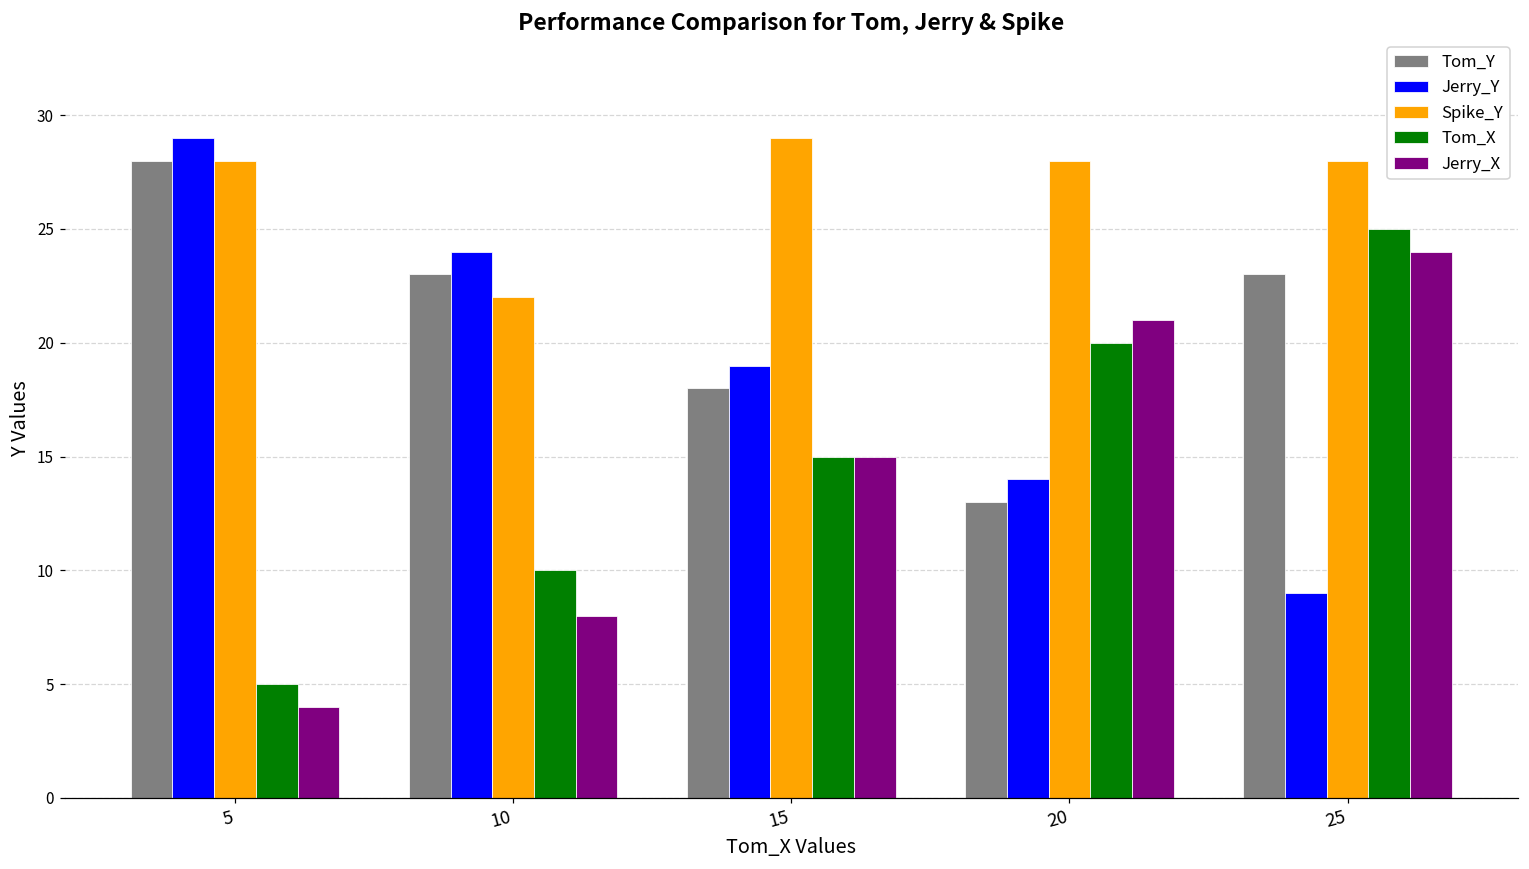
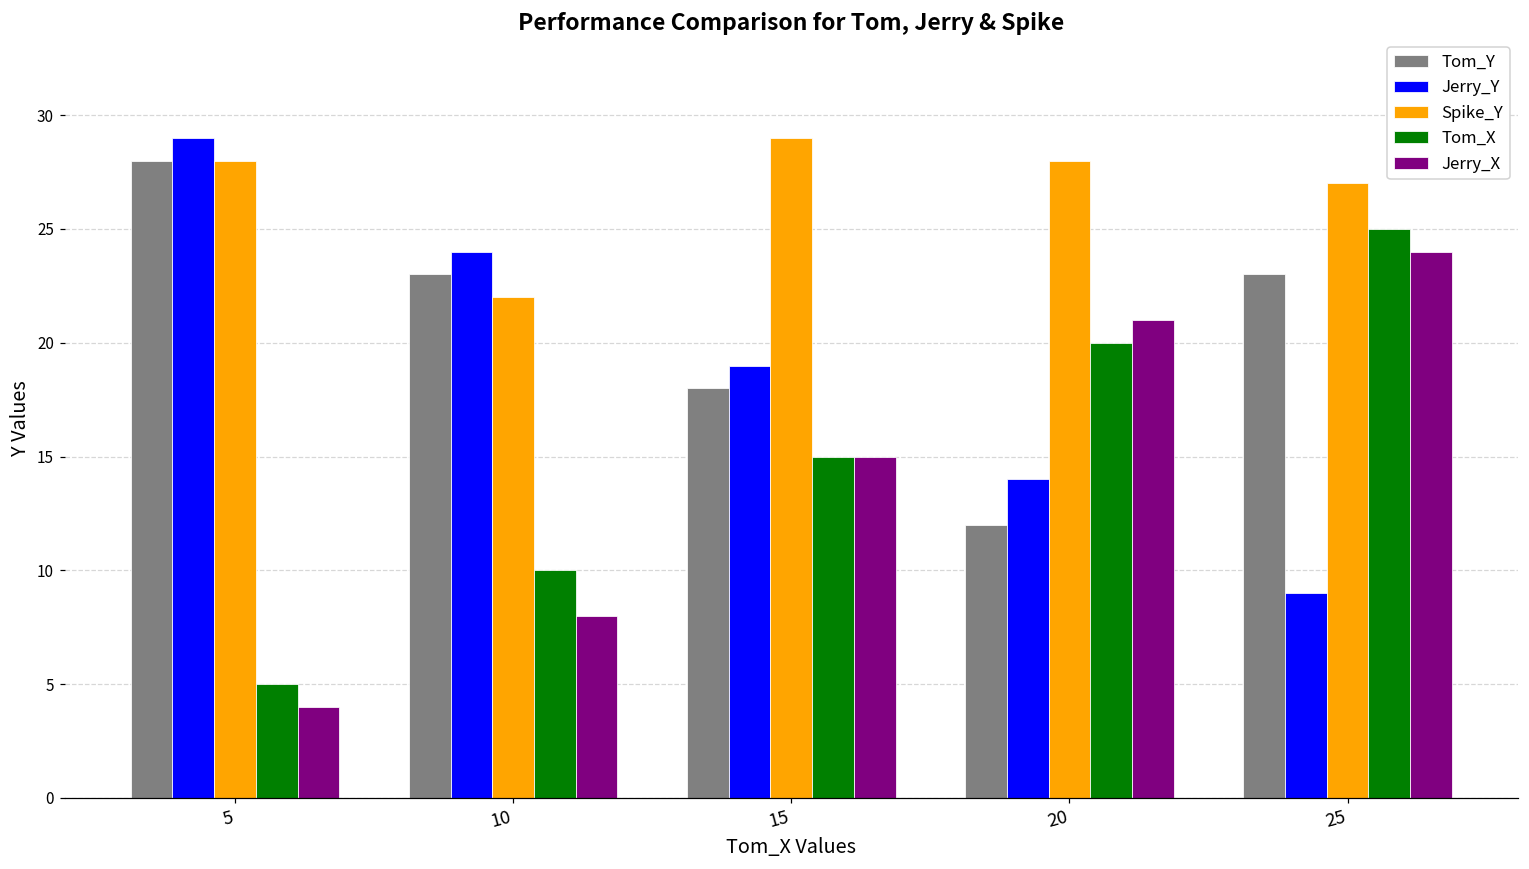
  {
    "Tom_Y": {
      "5": 28,
      "10": 23,
      "15": 18,
-     "20": 13,
+     "20": 12,
      "25": 23
    },
    "Jerry_Y": {
      "5": 29,
      "10": 24,
      "15": 19,
      "20": 14,
      "25": 9
    },
    "Spike_Y": {
      "5": 28,
      "10": 22,
      "15": 29,
      "20": 28,
-     "25": 28
+     "25": 27
    },
    "Tom_X": {
      "5": 5,
      "10": 10,
      "15": 15,
      "20": 20,
      "25": 25
    },
    "Jerry_X": {
      "5": 4,
      "10": 8,
      "15": 15,
      "20": 21,
      "25": 24
    }
  }
